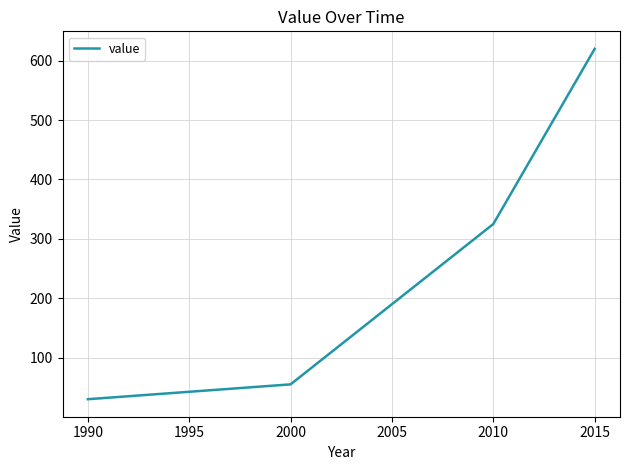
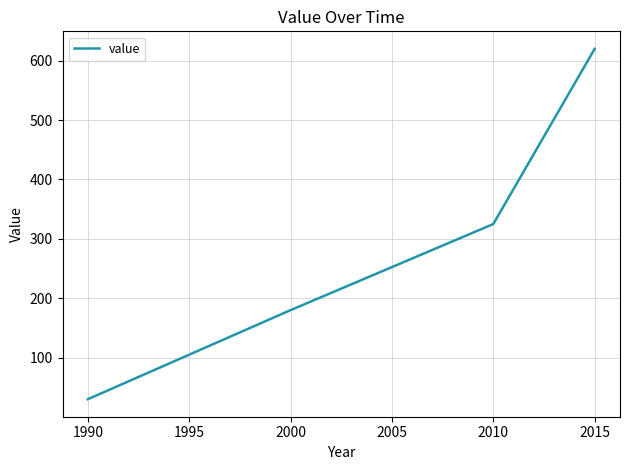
  {
    "1990": 30,
-   "2000": 60,
+   "2000": 180,
    "2010": 330,
    "2015": 620
  }
